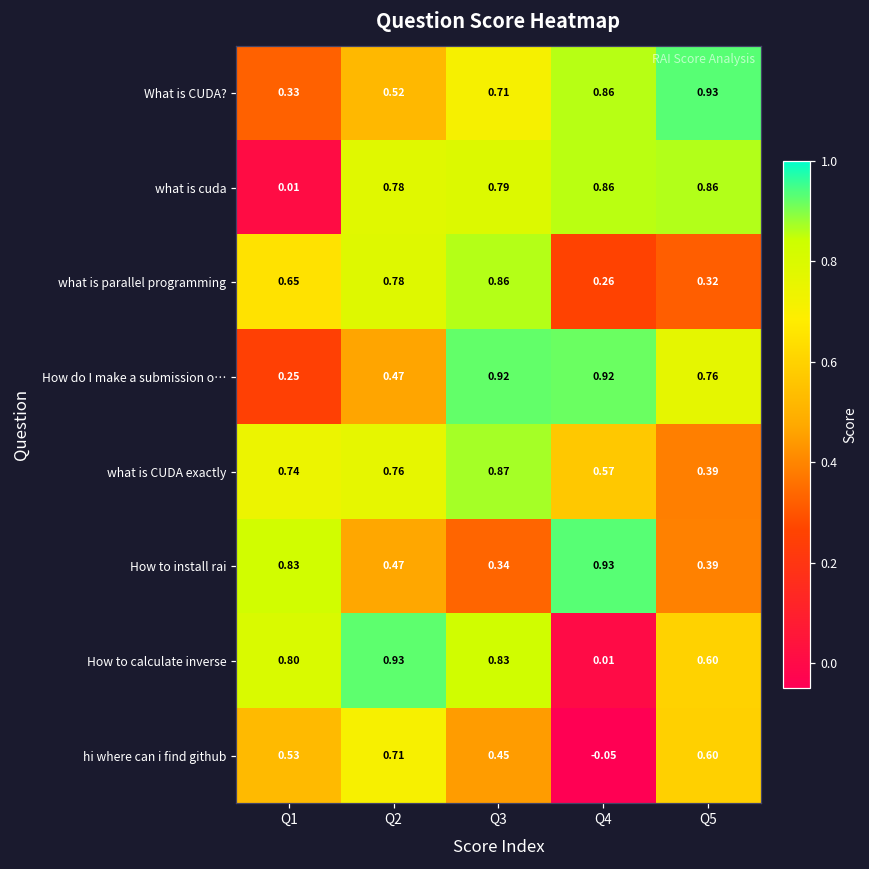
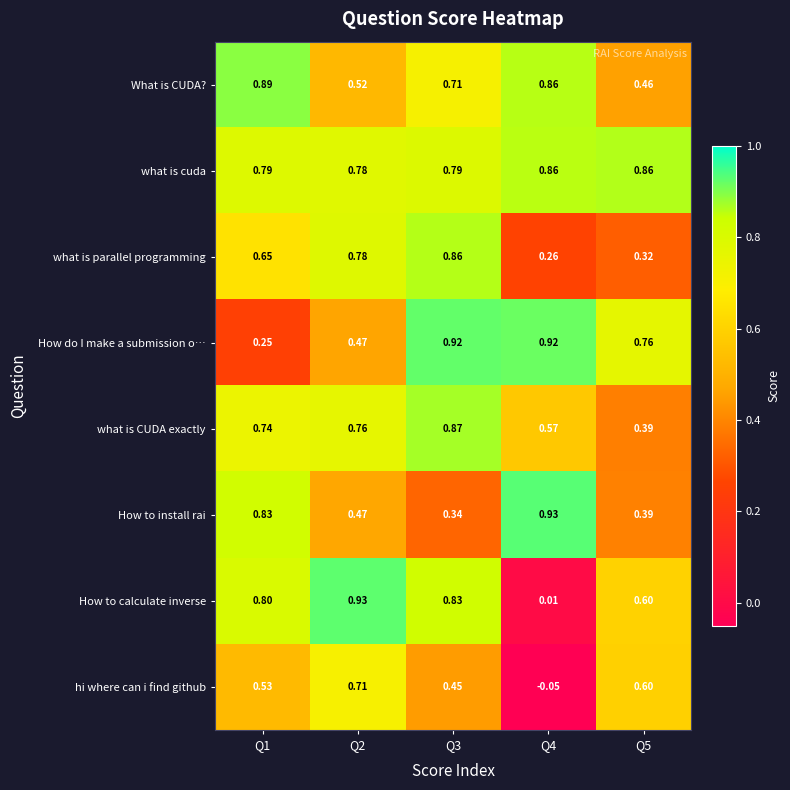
  {
    "What is CUDA?": {
-     "Q1": 0.33,
+     "Q1": 0.89,
      "Q2": 0.52,
      "Q3": 0.71,
      "Q4": 0.86,
-     "Q5": 0.93
+     "Q5": 0.46
    },
    "what is cuda": {
-     "Q1": 0.01,
+     "Q1": 0.79,
      "Q2": 0.78,
      "Q3": 0.79,
      "Q4": 0.86,
      "Q5": 0.86
    },
    "what is parallel programming": {
      "Q1": 0.65,
      "Q2": 0.78,
      "Q3": 0.86,
      "Q4": 0.26,
      "Q5": 0.32
    },
    "How do I make a submission o…": {
      "Q1": 0.25,
      "Q2": 0.47,
      "Q3": 0.92,
      "Q4": 0.92,
      "Q5": 0.76
    },
    "what is CUDA exactly": {
      "Q1": 0.74,
      "Q2": 0.76,
      "Q3": 0.87,
      "Q4": 0.57,
      "Q5": 0.39
    },
    "How to install rai": {
      "Q1": 0.83,
      "Q2": 0.47,
      "Q3": 0.34,
      "Q4": 0.93,
      "Q5": 0.39
    },
    "How to calculate inverse": {
      "Q1": 0.80,
      "Q2": 0.93,
      "Q3": 0.83,
      "Q4": 0.01,
      "Q5": 0.60
    },
    "hi where can i find github": {
      "Q1": 0.53,
      "Q2": 0.71,
      "Q3": 0.45,
      "Q4": -0.05,
      "Q5": 0.60
    }
  }
